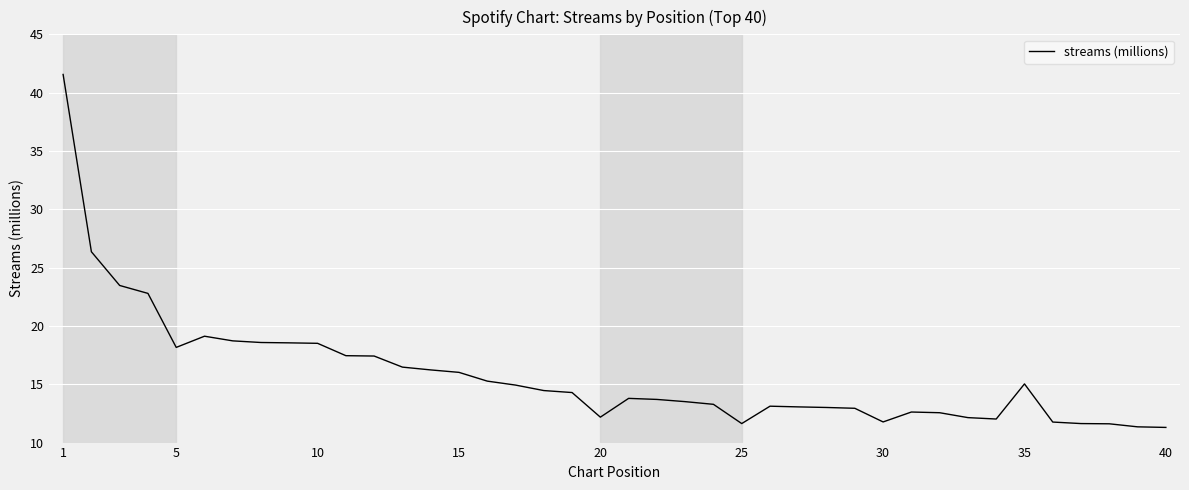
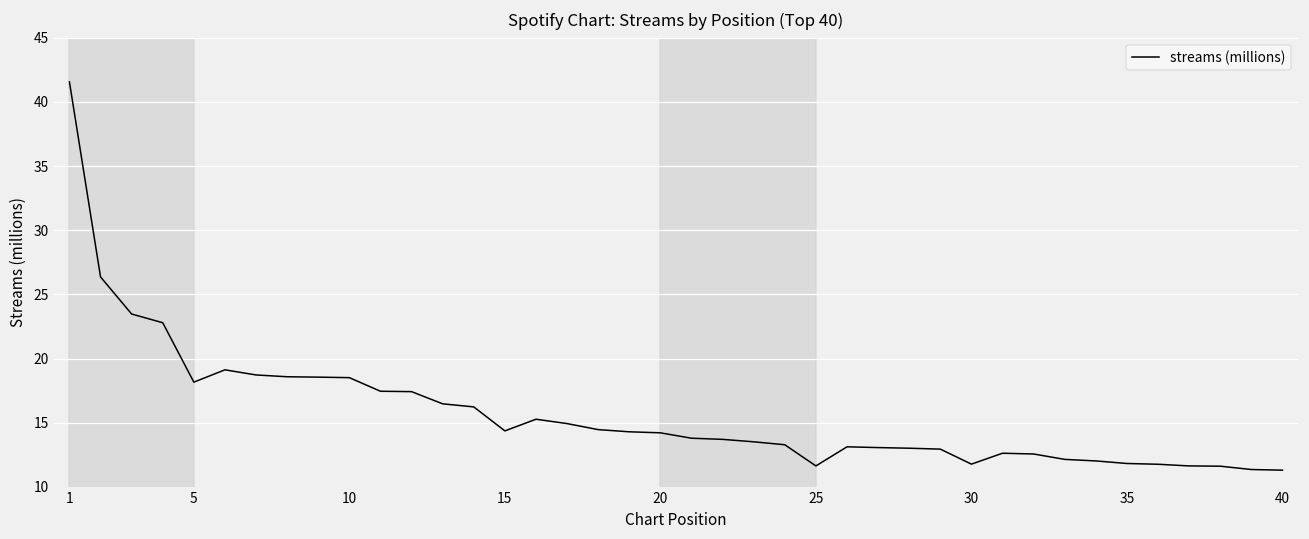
  {
    "1": 41.6,
    "5": 18.2,
    "10": 18.5,
-   "15": 16.0,
-   "20": 12.2,
+   "15": 14.4,
+   "20": 14.2,
    "25": 11.6,
    "30": 11.8,
-   "35": 15.0,
+   "35": 11.8,
    "40": 11.3
  }
